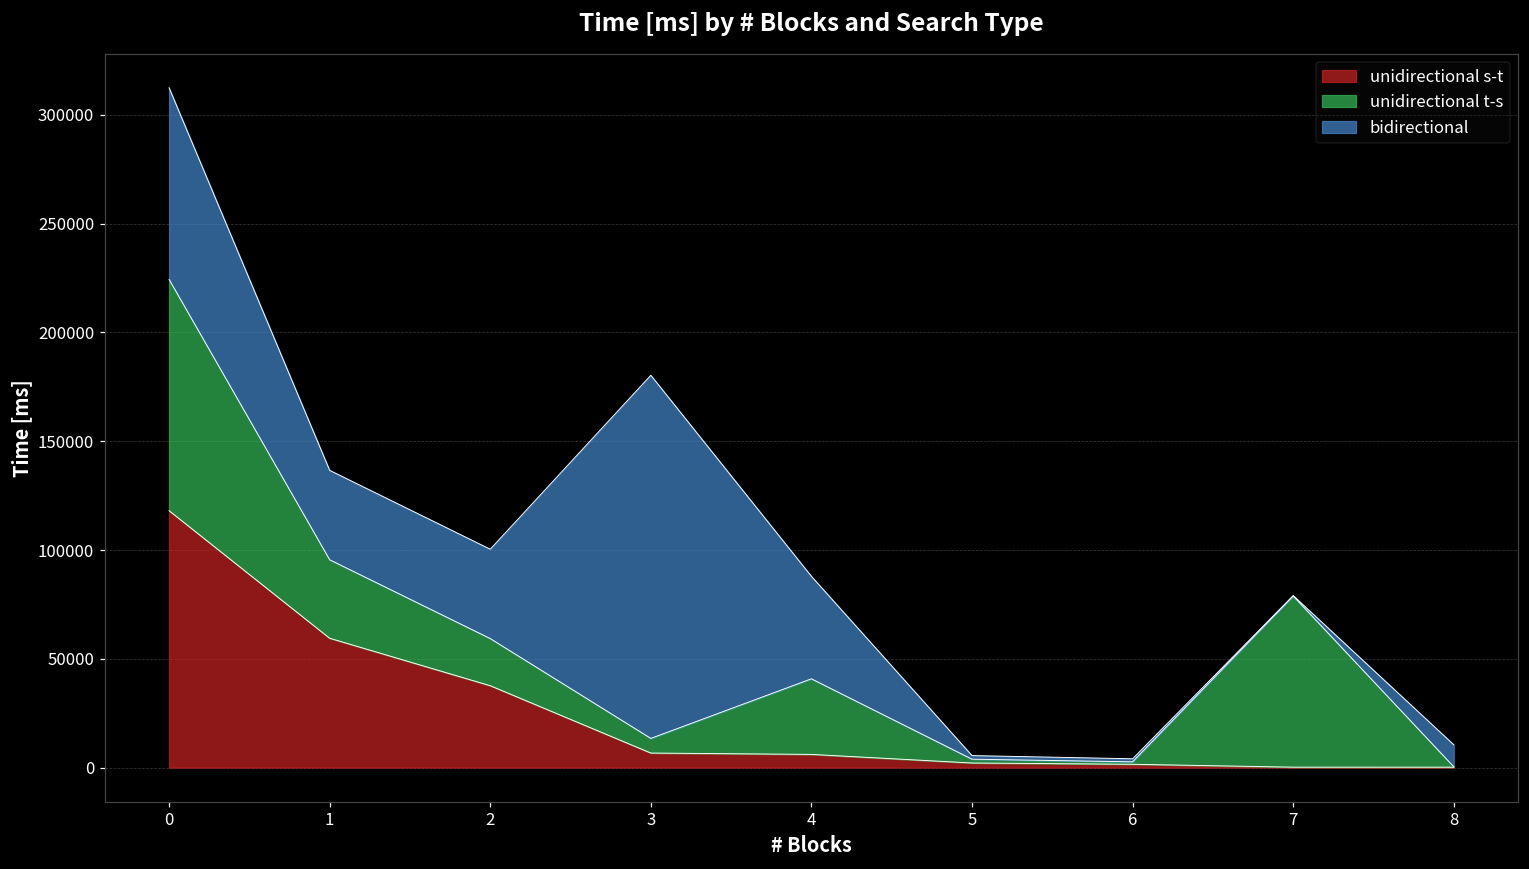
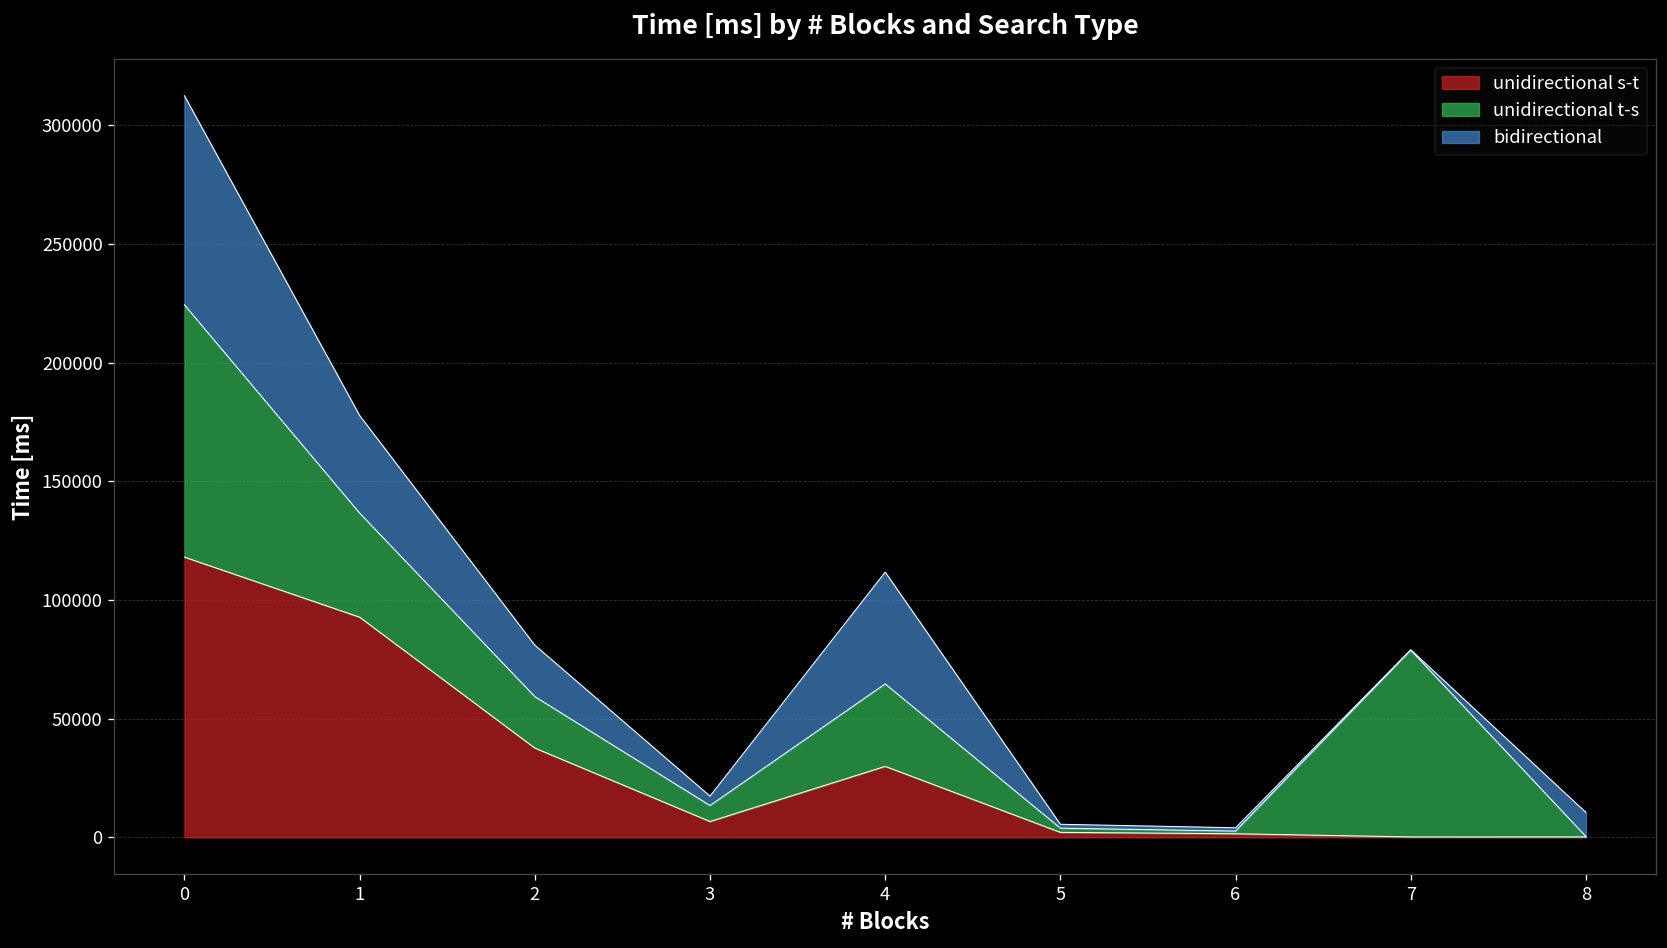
  {
    "unidirectional s-t": {
      "0": 118000,
-     "1": 59000,
+     "1": 93000,
      "2": 38000,
      "3": 7000,
-     "4": 6000,
+     "4": 30000,
      "5": 2000,
      "7": 0
    },
    "unidirectional t-s": {
      "0": 106000,
-     "1": 36000,
+     "1": 44000,
      "2": 22000,
      "3": 7000,
      "4": 35000,
      "5": 2000
    },
    "bidirectional": {
      "0": 88000,
      "1": 41000,
-     "2": 41000,
-     "3": 167000,
+     "2": 22000,
+     "3": 4000,
      "4": 47000,
      "5": 2000,
      "6": 1000,
      "8": 10000
    }
  }
